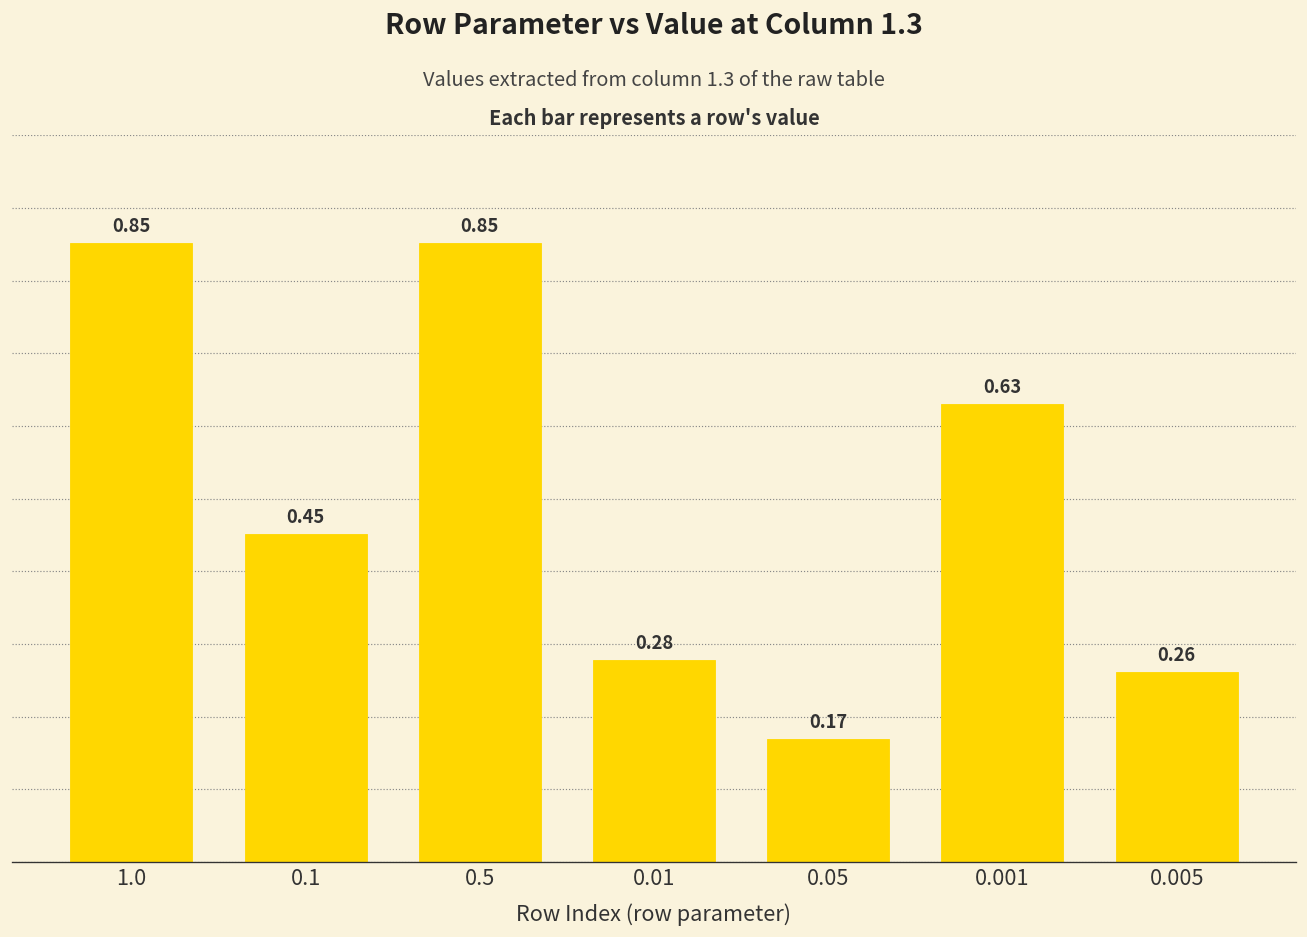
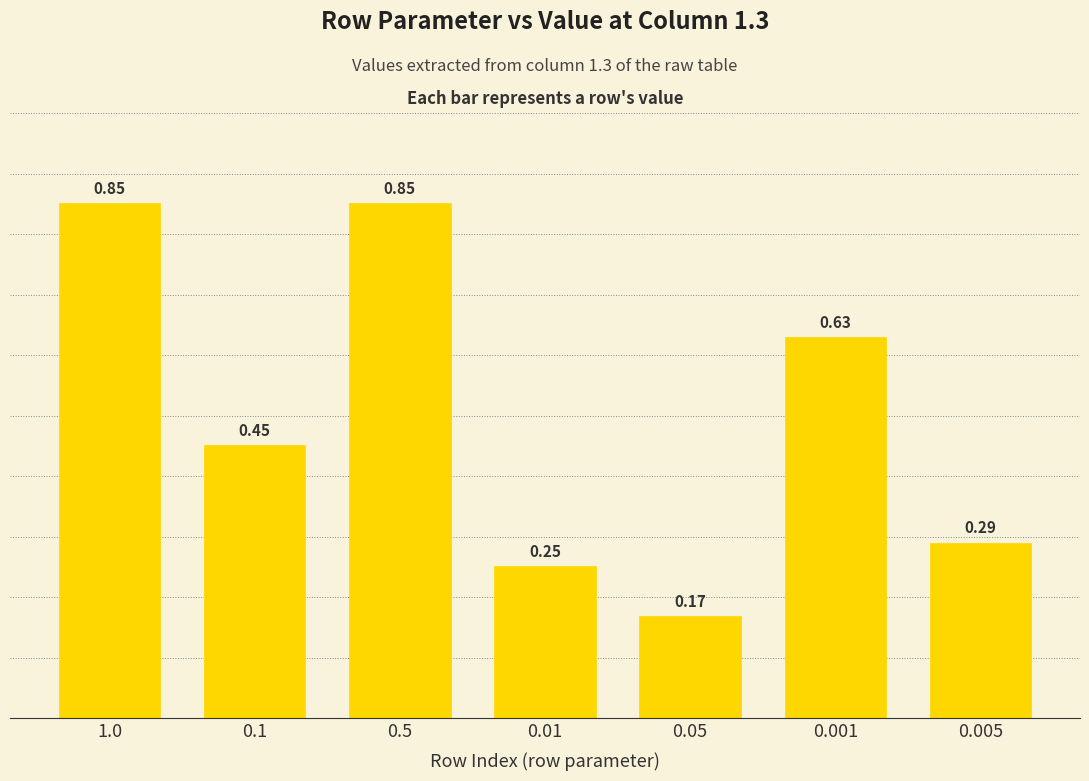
  {
    "1.0": 0.85,
    "0.1": 0.45,
    "0.5": 0.85,
-   "0.01": 0.28,
+   "0.01": 0.25,
    "0.05": 0.17,
    "0.001": 0.63,
-   "0.005": 0.26
+   "0.005": 0.29
  }
